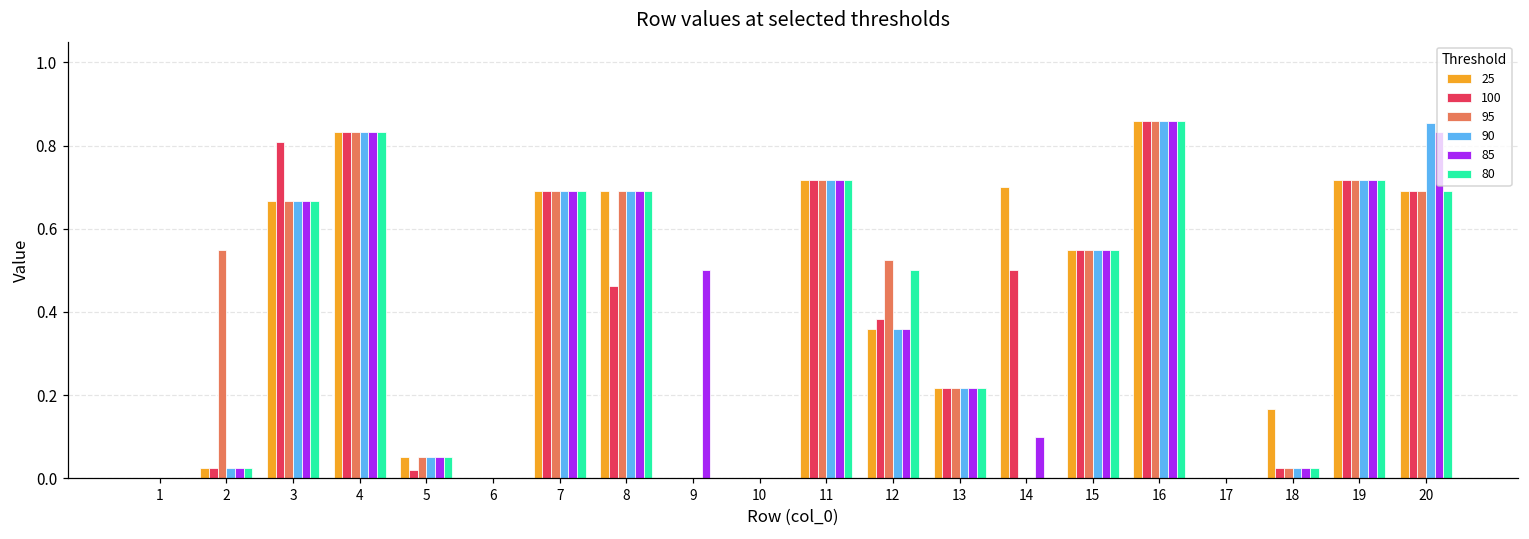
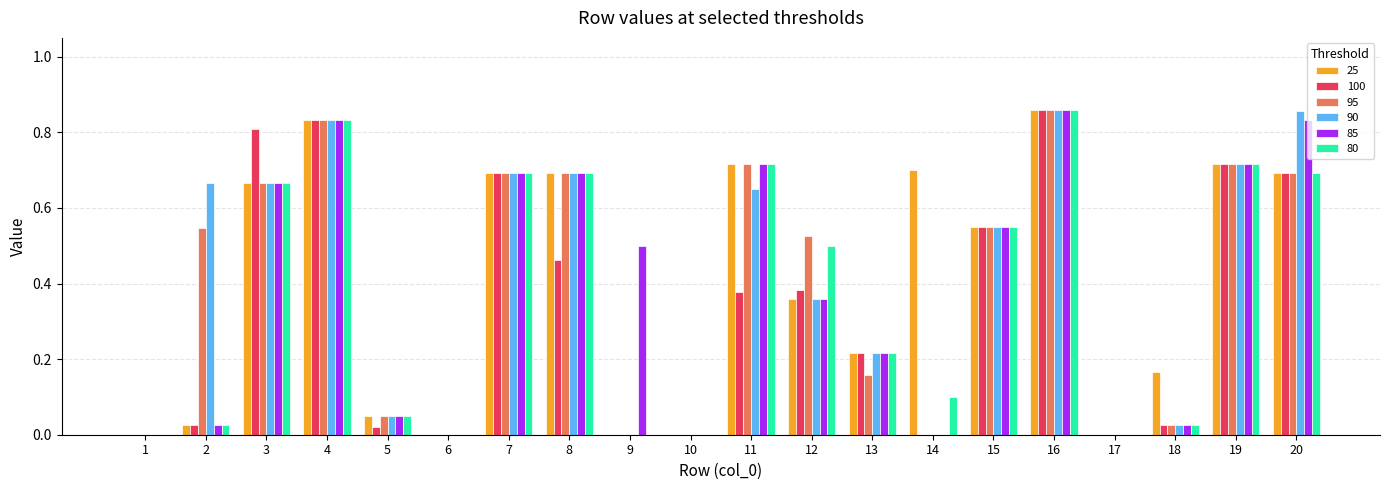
  {
    "25": {
      "1": 0.00,
      "2": 0.03,
      "3": 0.67,
      "4": 0.83,
      "5": 0.05,
      "6": 0.00,
      "7": 0.69,
      "8": 0.69,
      "9": 0.00,
      "10": 0.00,
      "11": 0.72,
      "12": 0.36,
      "13": 0.22,
      "14": 0.70,
      "15": 0.55,
      "16": 0.86,
      "17": 0.00,
      "18": 0.17,
      "19": 0.72,
      "20": 0.69
    },
    "100": {
      "1": 0.00,
      "2": 0.03,
      "3": 0.81,
      "4": 0.83,
      "5": 0.02,
      "6": 0.00,
      "7": 0.69,
      "8": 0.46,
      "9": 0.00,
      "10": 0.00,
-     "11": 0.72,
+     "11": 0.38,
      "12": 0.38,
      "13": 0.22,
-     "14": 0.5,
+     "14": 0.0,
      "15": 0.55,
      "16": 0.86,
      "17": 0.00,
      "18": 0.03,
      "19": 0.72,
      "20": 0.69
    },
    "95": {
      "1": 0.00,
      "2": 0.55,
      "3": 0.67,
      "4": 0.83,
      "5": 0.05,
      "6": 0.00,
      "7": 0.69,
      "8": 0.69,
      "9": 0.00,
      "10": 0.00,
      "11": 0.72,
      "12": 0.53,
-     "13": 0.22,
+     "13": 0.16,
      "14": 0.00,
      "15": 0.55,
      "16": 0.86,
      "17": 0.00,
      "18": 0.03,
      "19": 0.72,
      "20": 0.69
    },
    "90": {
      "1": 0.00,
-     "2": 0.03,
+     "2": 0.67,
      "3": 0.67,
      "4": 0.83,
      "5": 0.05,
      "6": 0.00,
      "7": 0.69,
      "8": 0.69,
      "9": 0.00,
      "10": 0.00,
-     "11": 0.72,
+     "11": 0.65,
      "12": 0.36,
      "13": 0.22,
      "14": 0.00,
      "15": 0.55,
      "16": 0.86,
      "17": 0.00,
      "18": 0.03,
      "19": 0.72,
      "20": 0.86
    },
    "85": {
      "1": 0.0,
      "2": 0.03,
      "3": 0.67,
      "4": 0.83,
      "5": 0.05,
      "6": 0.0,
      "7": 0.69,
      "8": 0.69,
      "9": 0.5,
      "10": 0.0,
      "11": 0.72,
      "12": 0.36,
      "13": 0.22,
-     "14": 0.1,
+     "14": 0.0,
      "15": 0.55,
      "16": 0.86,
      "17": 0.0,
      "18": 0.03,
      "19": 0.72
    },
    "80": {
      "1": 0.0,
      "2": 0.03,
      "3": 0.67,
      "4": 0.83,
      "5": 0.05,
      "6": 0.0,
      "7": 0.69,
      "8": 0.69,
      "9": 0.0,
      "10": 0.0,
      "11": 0.72,
      "12": 0.5,
      "13": 0.22,
-     "14": 0.0,
+     "14": 0.1,
      "15": 0.55,
      "16": 0.86,
      "17": 0.0,
      "18": 0.03,
      "19": 0.72,
      "20": 0.69
    }
  }
